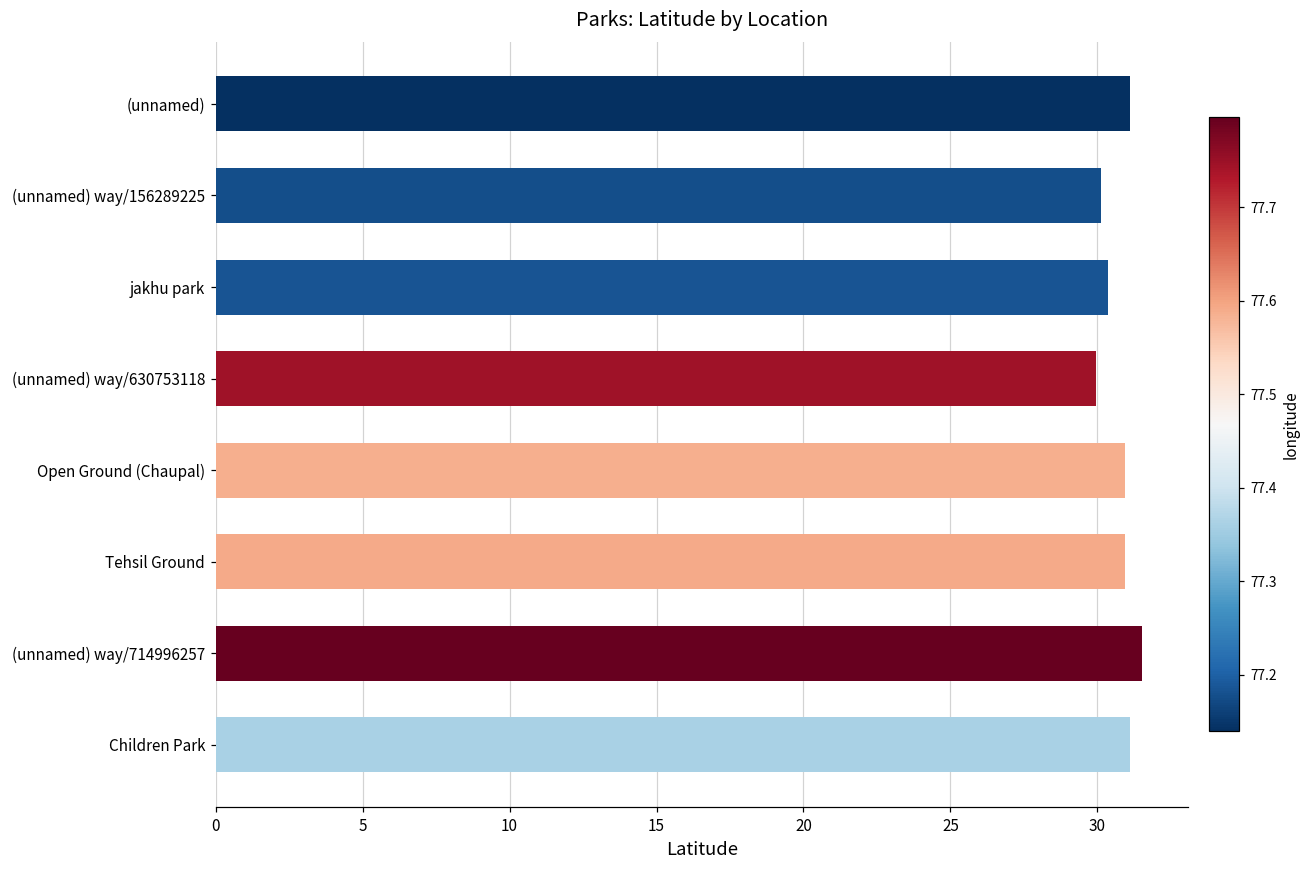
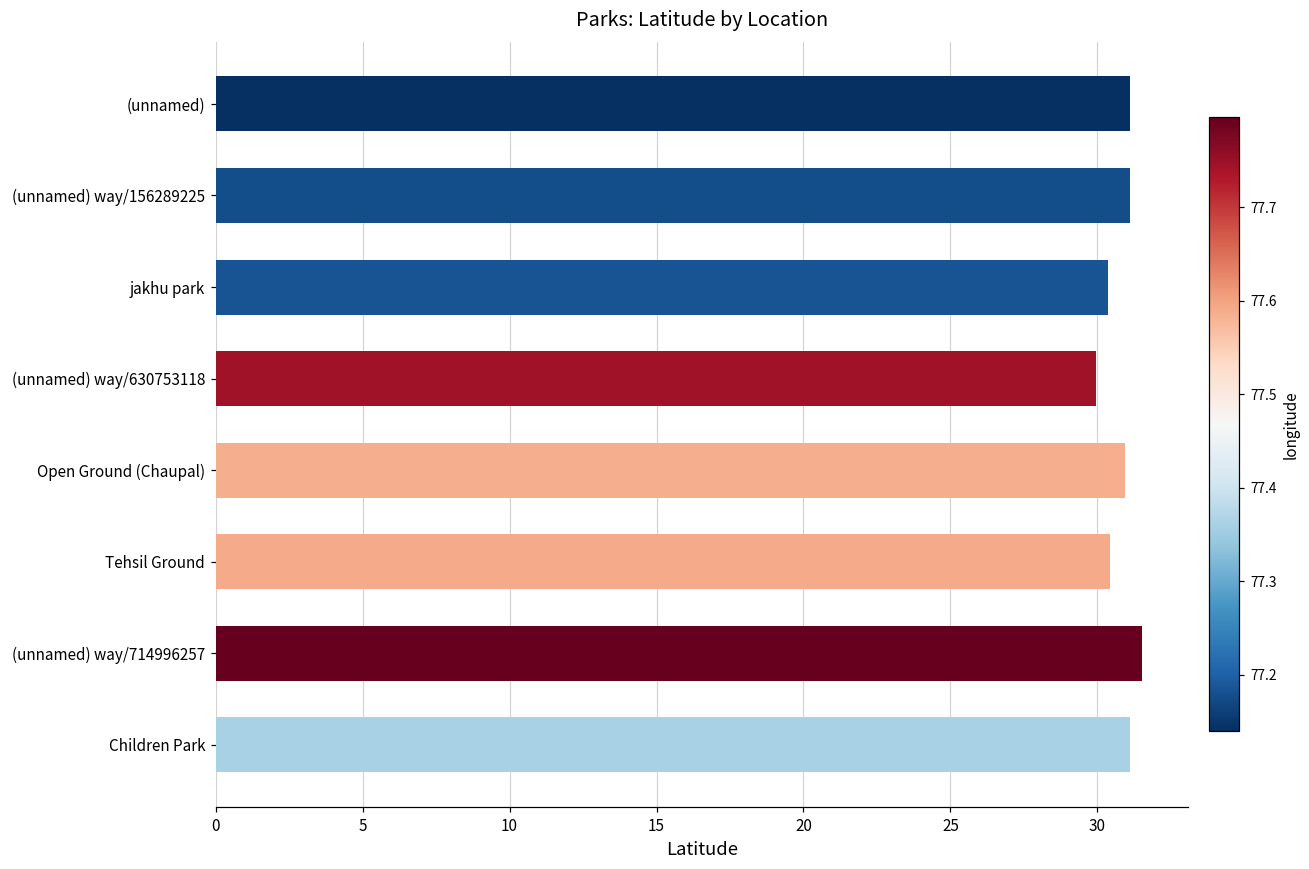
  {
    "(unnamed)": 31.1,
-   "(unnamed) way/156289225": 30.1,
+   "(unnamed) way/156289225": 31.1,
    "jakhu park": 30.4,
    "(unnamed) way/630753118": 30.0,
    "Open Ground (Chaupal)": 30.9,
-   "Tehsil Ground": 30.9,
+   "Tehsil Ground": 30.4,
    "(unnamed) way/714996257": 31.5,
    "Children Park": 31.1
  }
